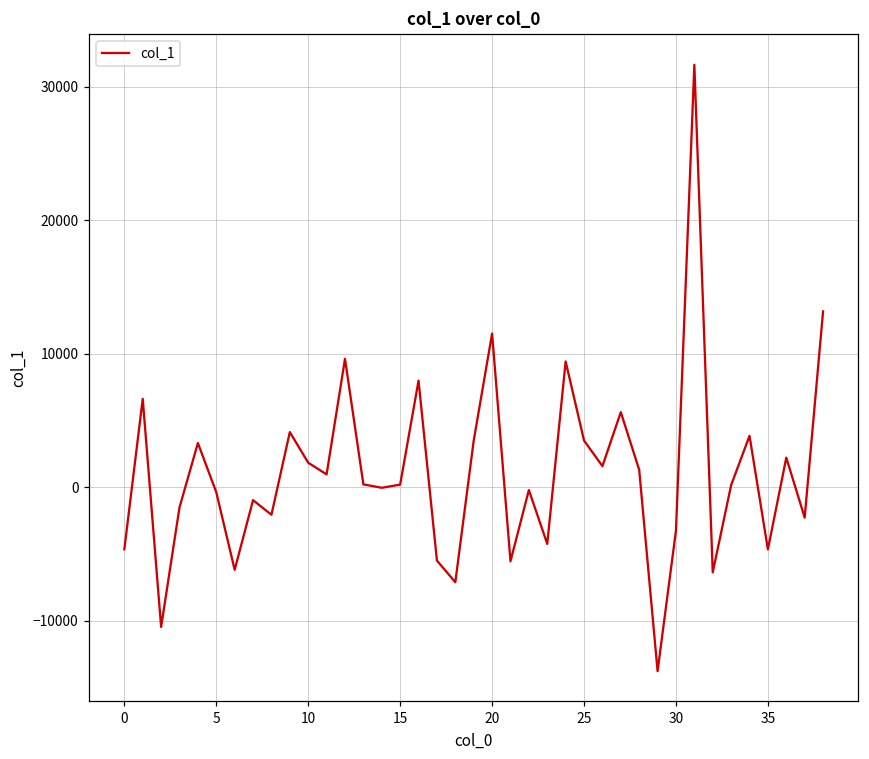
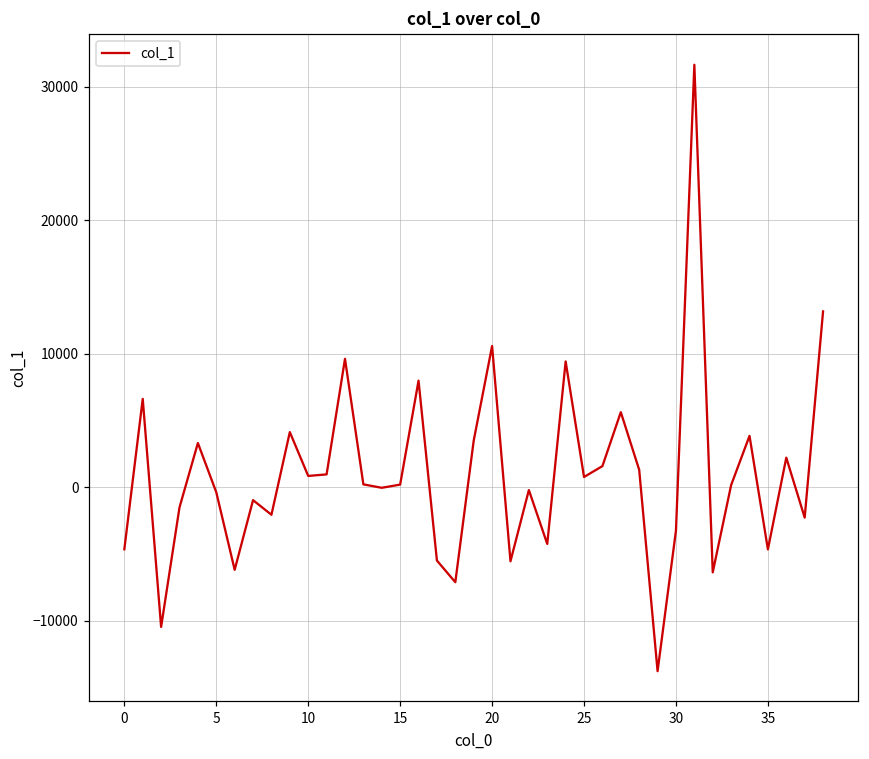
  {
    "0": -4600,
    "5": -400,
-   "10": 1800,
+   "10": 900,
    "15": 200,
-   "20": 11500,
-   "25": 3500,
+   "20": 10600,
+   "25": 800,
    "30": -3200,
    "35": -4600
  }
